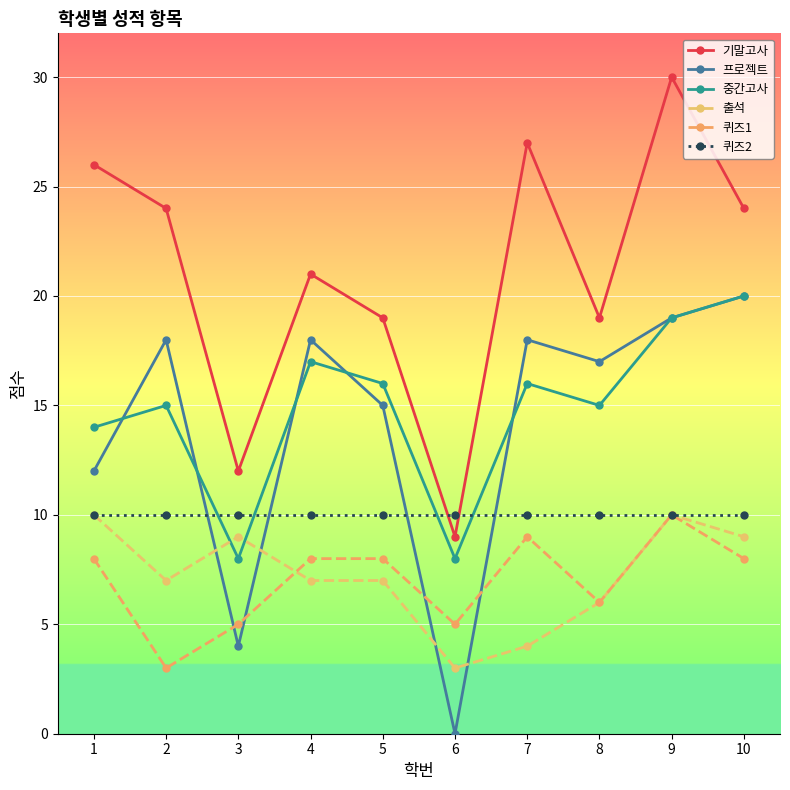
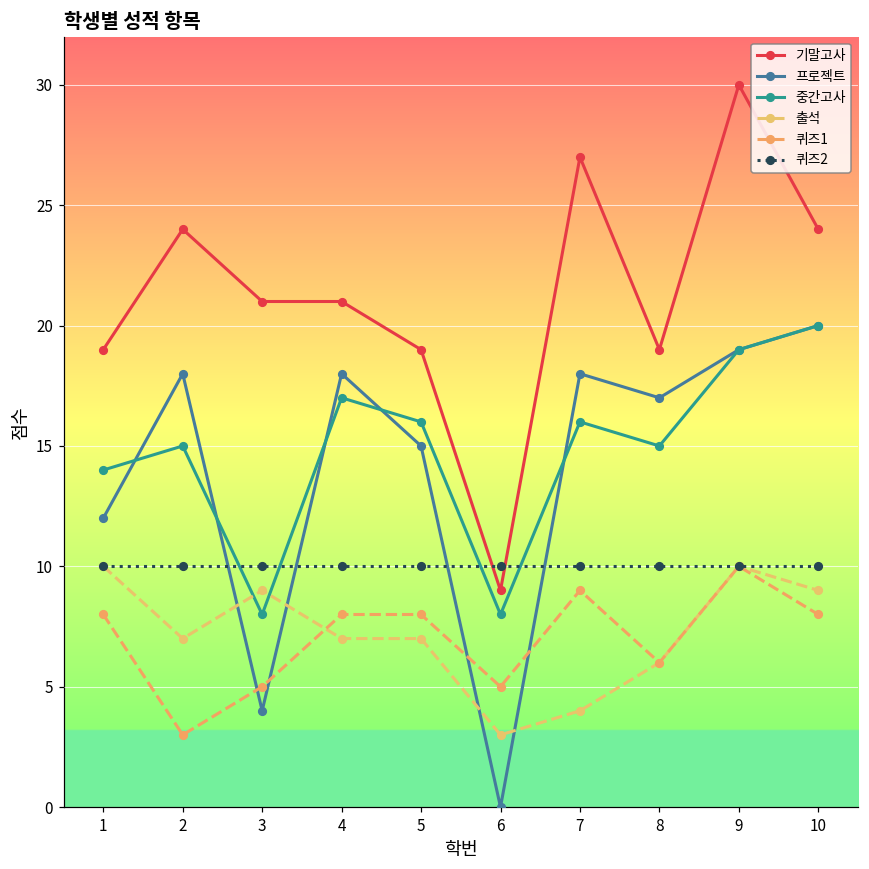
  {
    "기말고사": {
-     "1": 26,
+     "1": 19,
      "2": 24,
-     "3": 12,
+     "3": 21,
      "4": 21,
      "5": 19,
      "6": 9,
      "7": 27,
      "8": 19,
      "9": 30,
      "10": 24
    },
    "퀴즈2": {
      "2": 10,
      "3": 10,
      "4": 10,
      "5": 10,
      "6": 10,
      "7": 10,
      "8": 10,
      "10": 10
    }
  }
